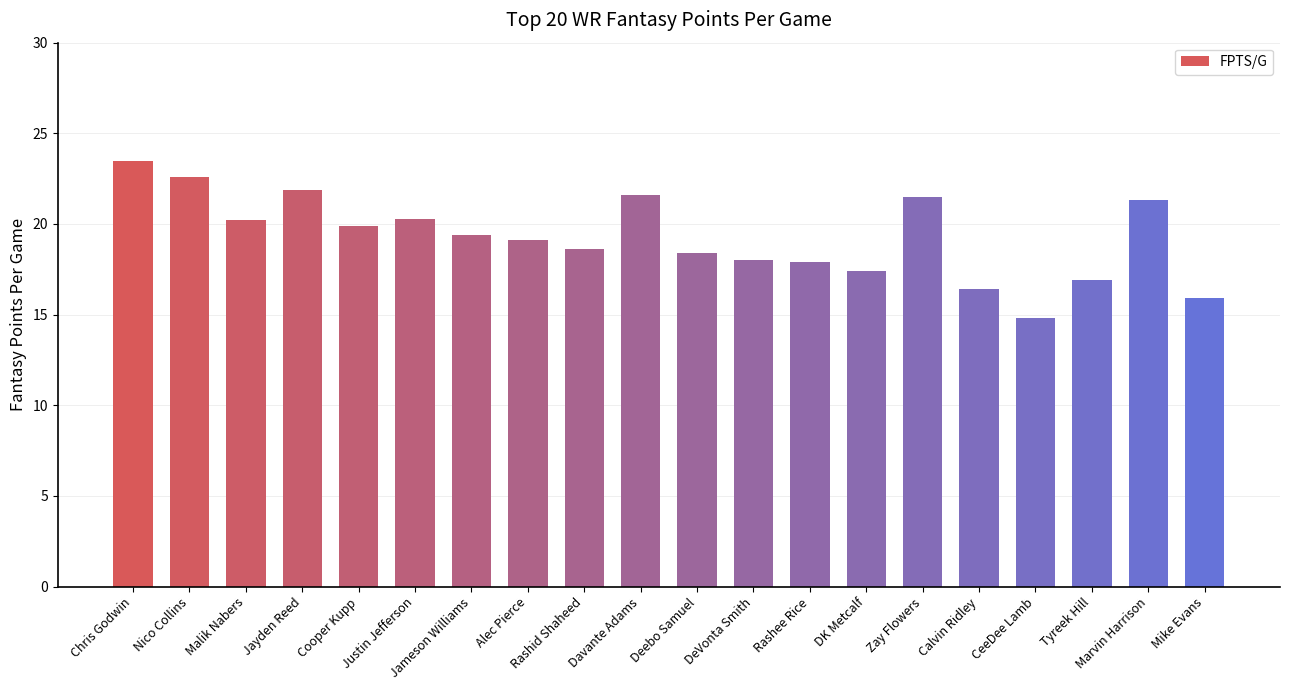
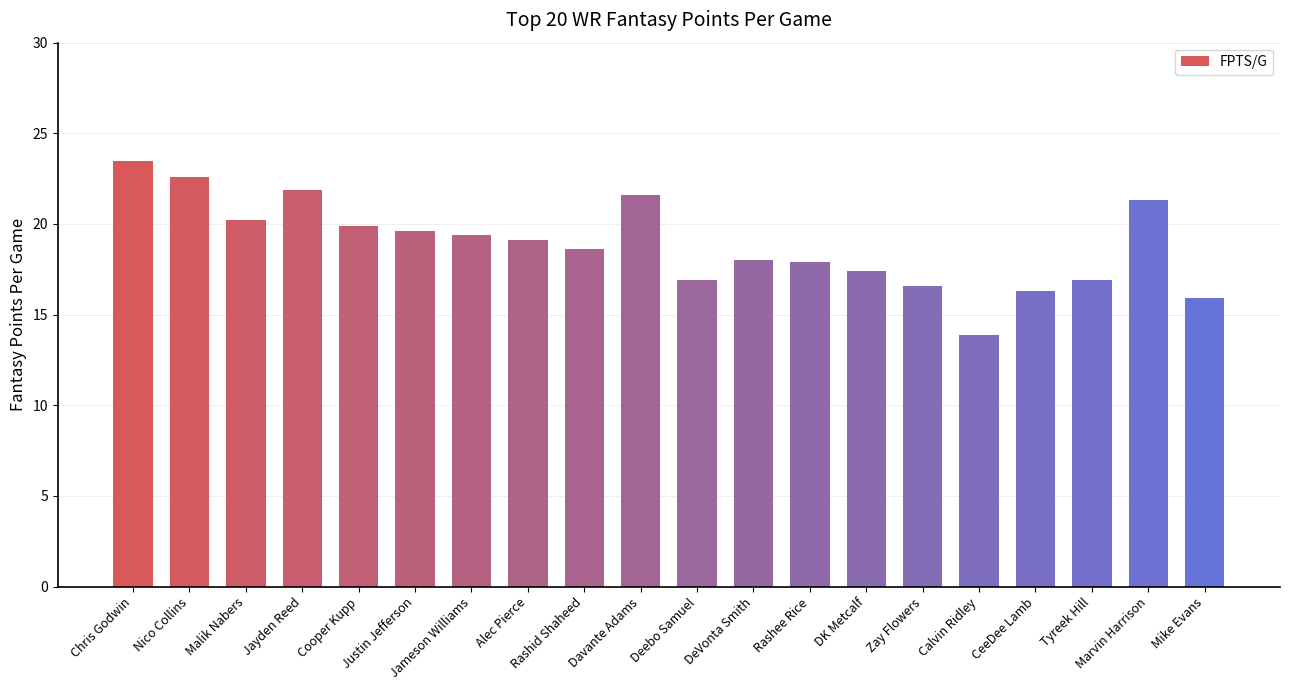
  {
    "Chris Godwin": 23.5,
    "Nico Collins": 22.6,
    "Malik Nabers": 20.2,
    "Jayden Reed": 21.9,
    "Cooper Kupp": 19.9,
-   "Justin Jefferson": 20.3,
+   "Justin Jefferson": 19.6,
    "Jameson Williams": 19.4,
    "Alec Pierce": 19.1,
    "Rashid Shaheed": 18.6,
    "Davante Adams": 21.6,
-   "Deebo Samuel": 18.4,
+   "Deebo Samuel": 16.9,
    "DeVonta Smith": 18.0,
    "Rashee Rice": 17.9,
    "DK Metcalf": 17.4,
-   "Zay Flowers": 21.5,
-   "Calvin Ridley": 16.4,
-   "CeeDee Lamb": 14.8,
+   "Zay Flowers": 16.6,
+   "Calvin Ridley": 13.9,
+   "CeeDee Lamb": 16.3,
    "Tyreek Hill": 16.9,
    "Marvin Harrison": 21.3,
    "Mike Evans": 15.9
  }
